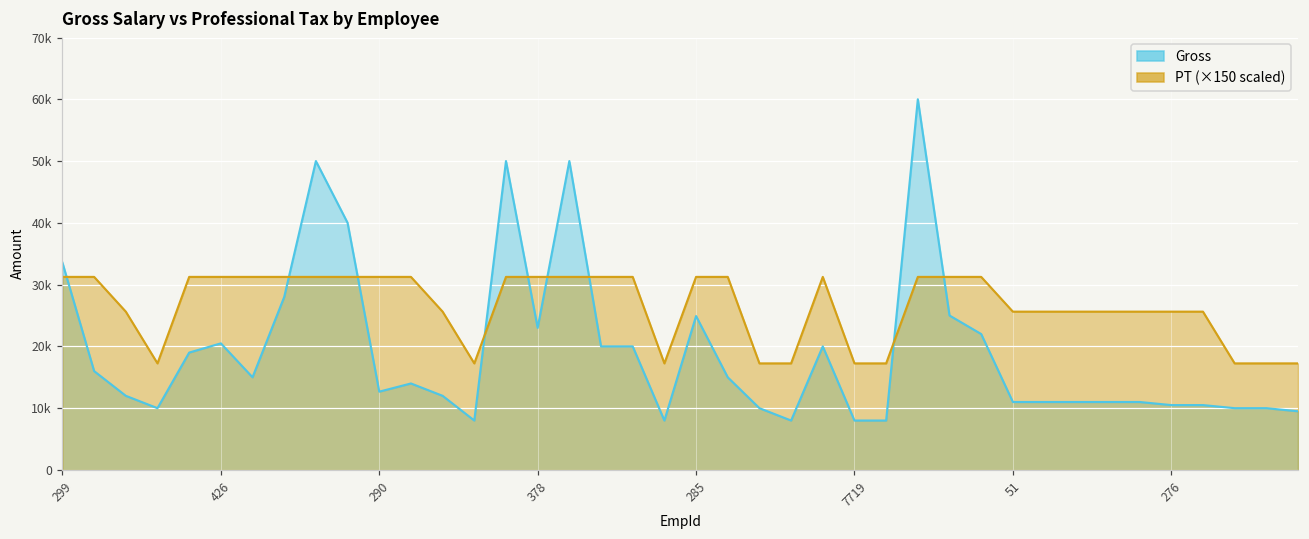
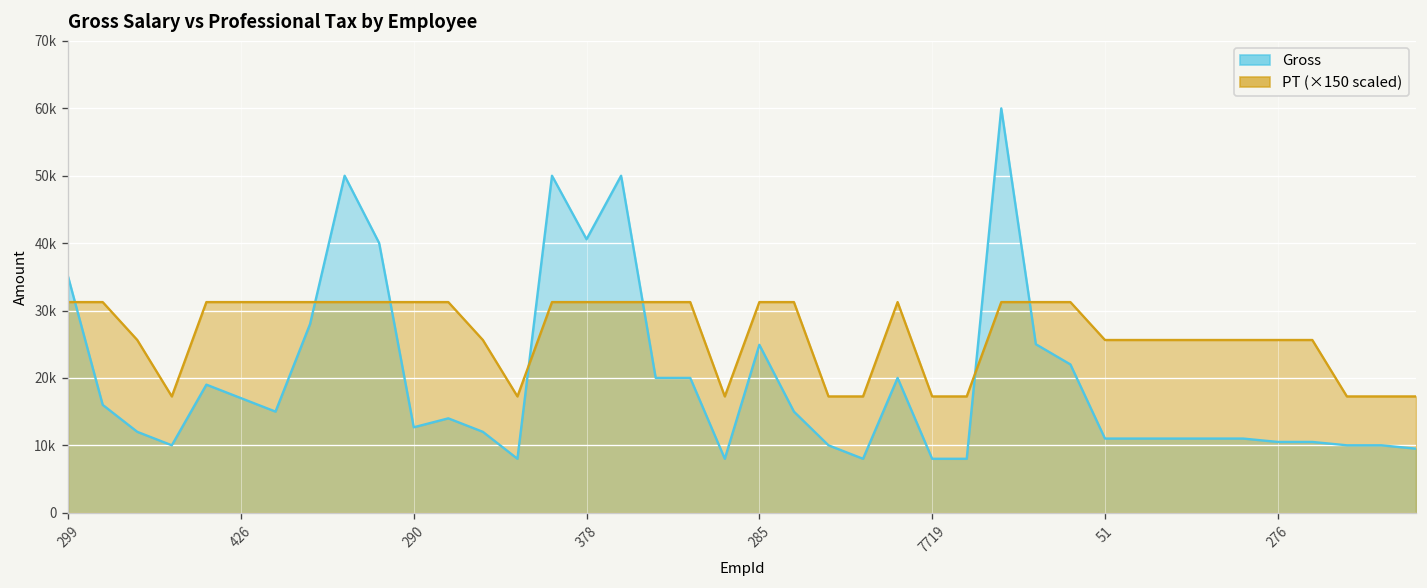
  {
    "Gross": {
-     "299": 34000,
-     "426": 20000,
+     "299": 35000,
+     "426": 17000,
      "290": 13000,
-     "378": 23000,
+     "378": 41000,
      "285": 25000,
      "7719": 8000,
      "51": 11000,
      "276": 11000
    }
  }
